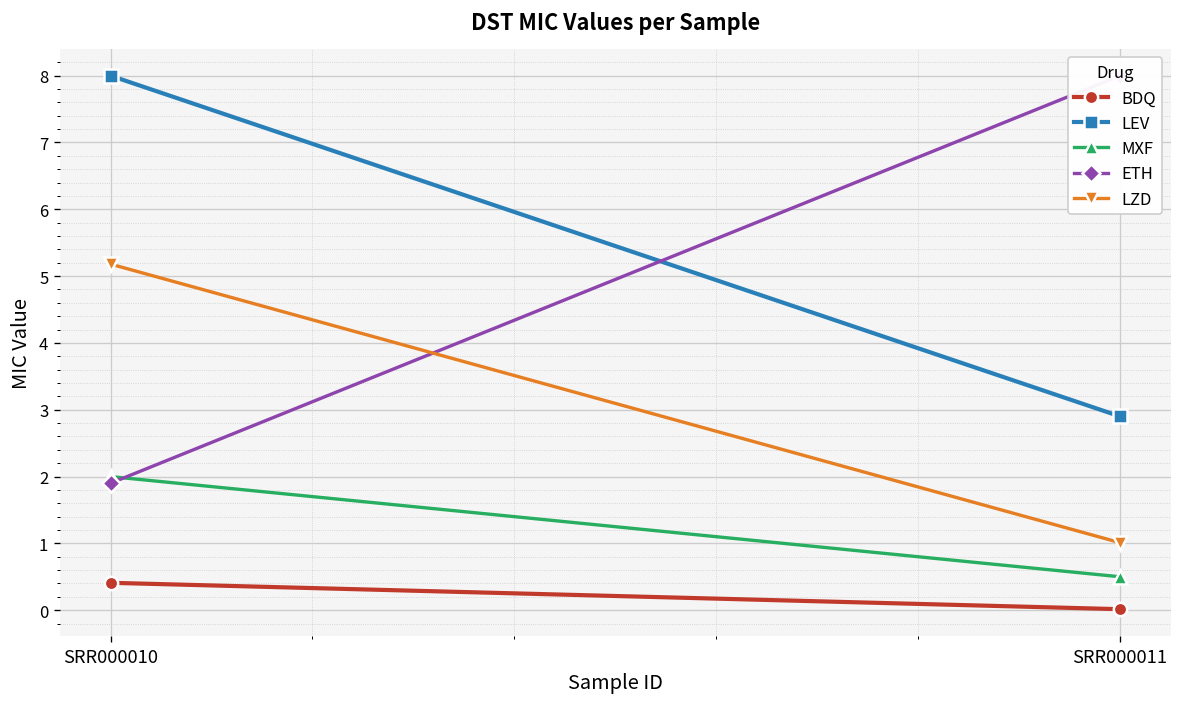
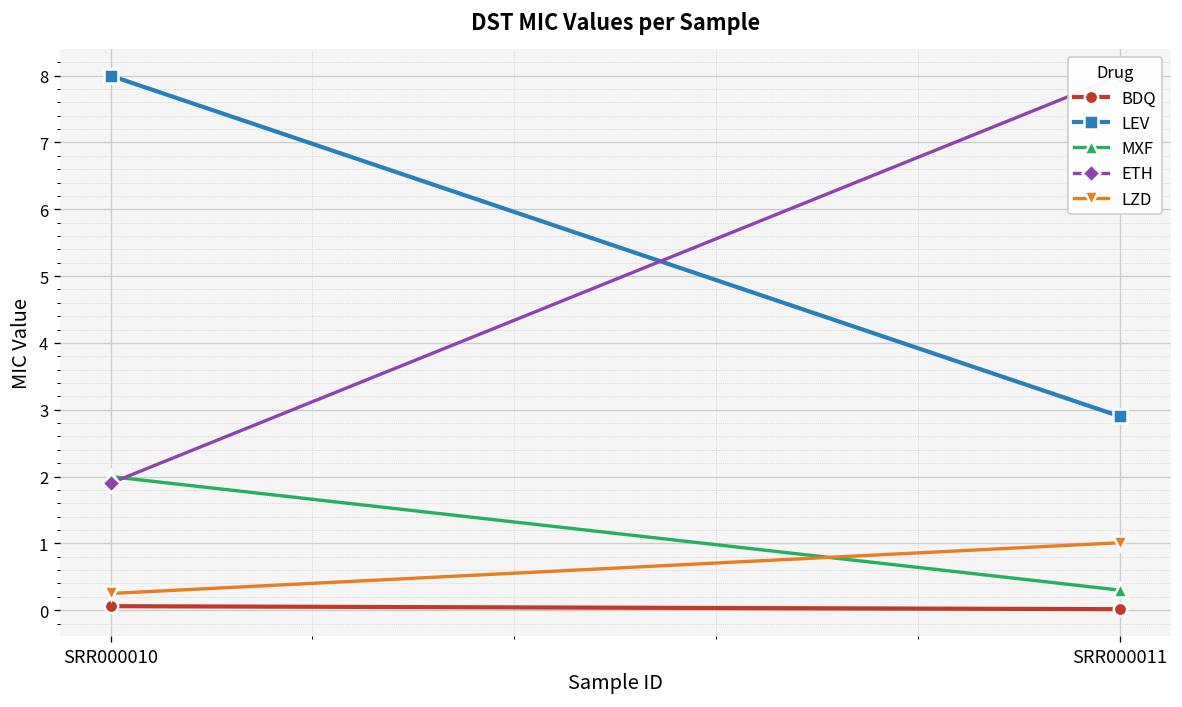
  {
    "BDQ": {
-     "SRR000010": 0.4,
+     "SRR000010": 0.1,
      "SRR000011": 0.0
    },
    "LEV": {
      "SRR000010": 8.0,
      "SRR000011": 2.9
    },
    "MXF": {
      "SRR000010": 2.0,
-     "SRR000011": 0.5
+     "SRR000011": 0.3
    },
    "ETH": {
      "SRR000010": 1.9
    },
    "LZD": {
-     "SRR000010": 5.2,
+     "SRR000010": 0.3,
      "SRR000011": 1.0
    }
  }
